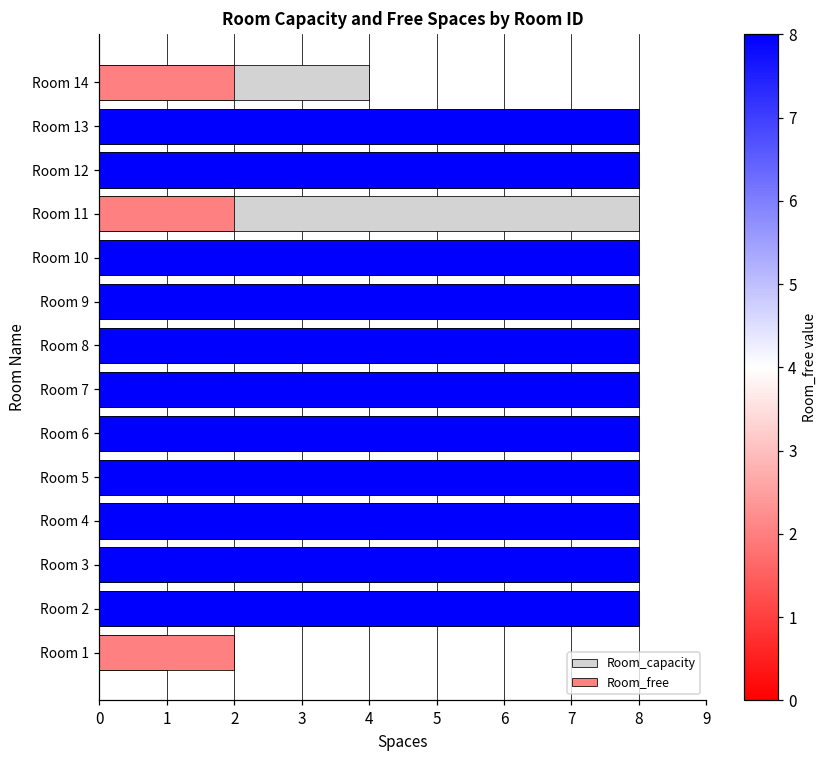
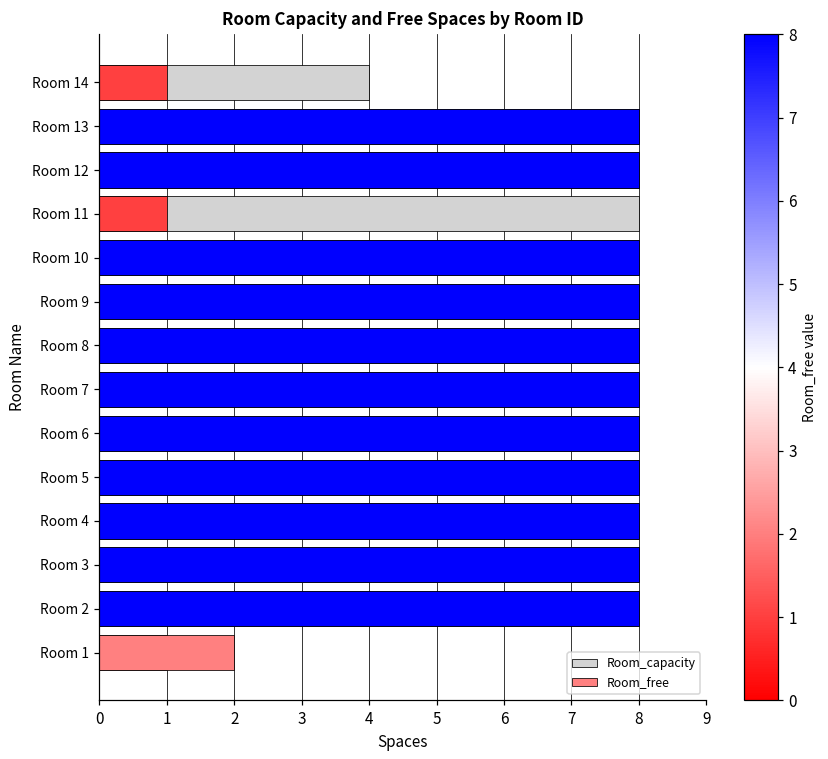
  {
    "Room_capacity": {
      "Room 14": 4,
      "Room 13": 8,
      "Room 12": 8,
      "Room 11": 8,
      "Room 10": 8,
      "Room 9": 8,
      "Room 8": 8,
      "Room 7": 8,
      "Room 6": 8,
      "Room 5": 8,
      "Room 4": 8,
      "Room 3": 8,
      "Room 2": 8
    },
    "Room_free": {
-     "Room 14": 2,
+     "Room 14": 1,
      "Room 13": 8,
      "Room 12": 8,
-     "Room 11": 2,
+     "Room 11": 1,
      "Room 10": 8,
      "Room 9": 8,
      "Room 8": 8,
      "Room 7": 8,
      "Room 6": 8,
      "Room 5": 8,
      "Room 4": 8,
      "Room 3": 8,
      "Room 2": 8,
      "Room 1": 2
    }
  }
